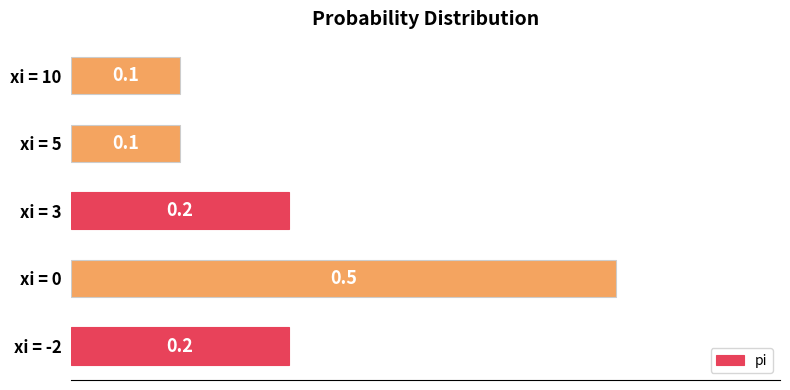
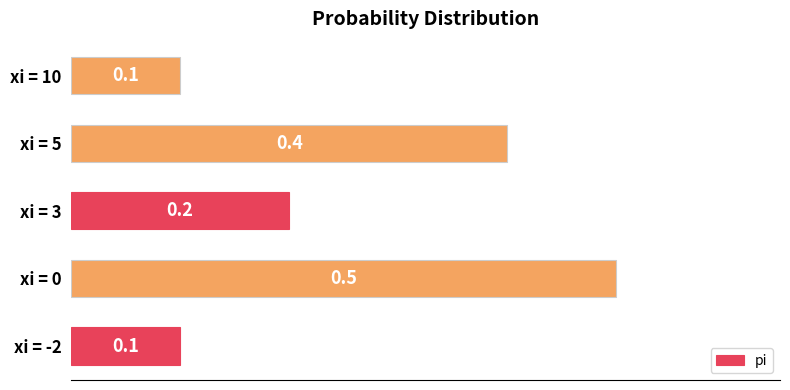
  {
    "xi = 10": 0.1,
-   "xi = 5": 0.1,
+   "xi = 5": 0.4,
    "xi = 3": 0.2,
    "xi = 0": 0.5,
-   "xi = -2": 0.2
+   "xi = -2": 0.1
  }
